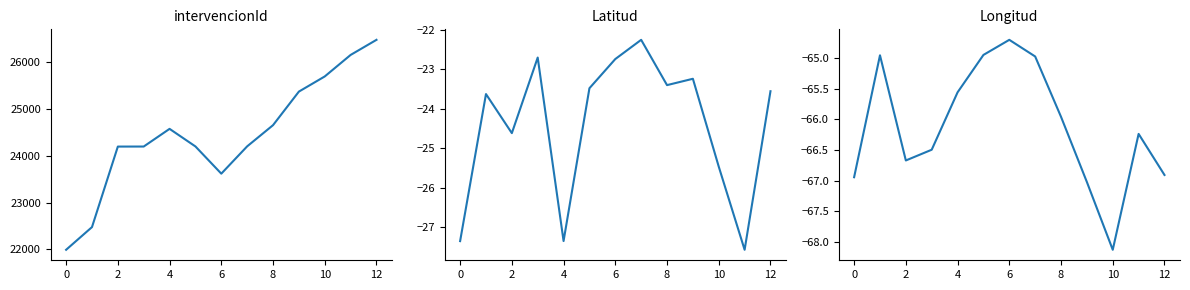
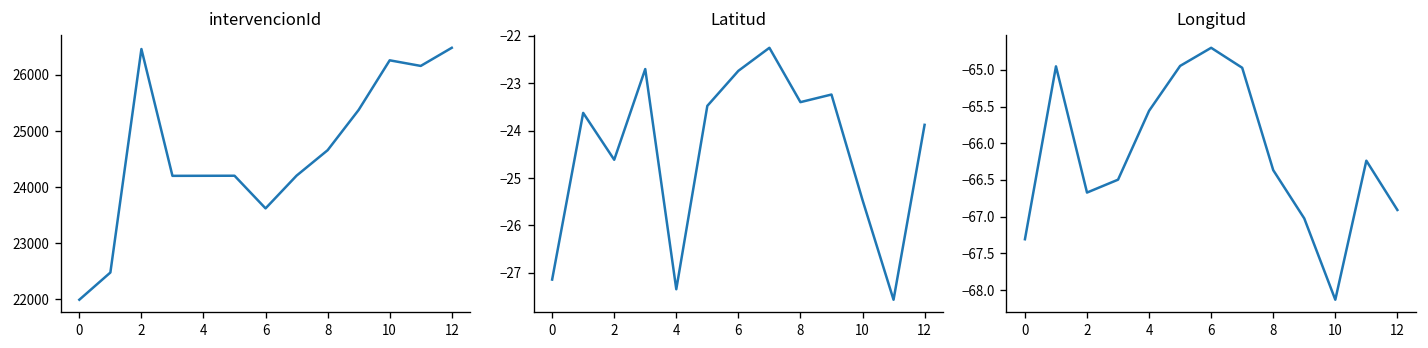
  {
    "intervencionId": {
      "0": 22000,
-     "2": 24200,
-     "4": 24600,
+     "2": 26500,
+     "4": 24200,
      "6": 23600,
      "8": 24700,
-     "10": 25700,
+     "10": 26300,
      "12": 26500
    },
    "Latitud": {
-     "0": -27.3,
+     "0": -27.1,
      "2": -24.6,
      "4": -27.3,
      "6": -22.7,
      "8": -23.4,
      "10": -25.5,
-     "12": -23.6
+     "12": -23.9
    },
    "Longitud": {
-     "0": -66.9,
+     "0": -67.3,
      "2": -66.7,
      "4": -65.6,
      "6": -64.7,
-     "8": -66.0,
+     "8": -66.4,
      "10": -68.1,
      "12": -66.9
    }
  }
